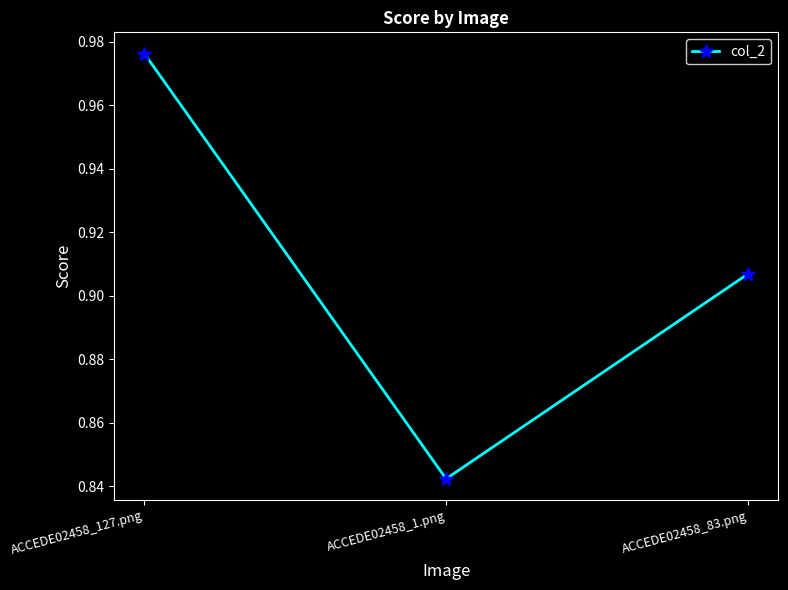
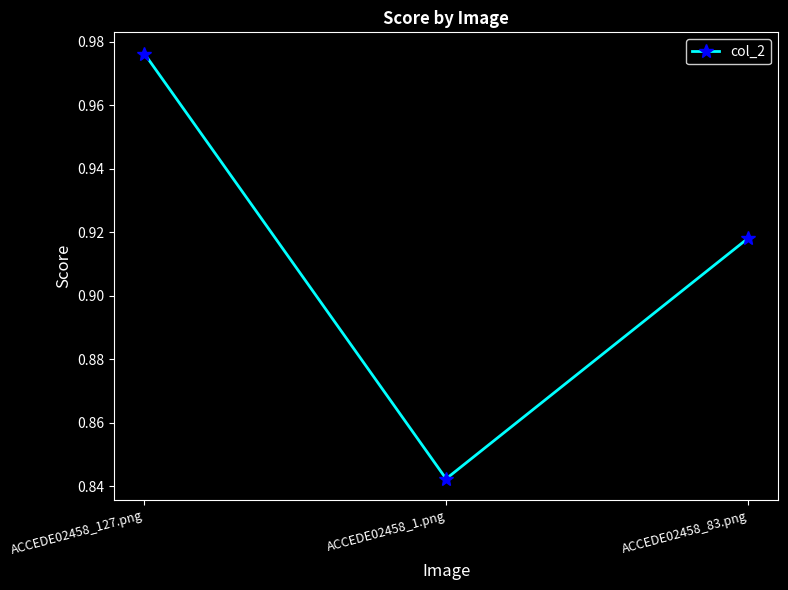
  {
    "ACCEDE02458_127.png": 0.976,
    "ACCEDE02458_1.png": 0.842,
-   "ACCEDE02458_83.png": 0.907
+   "ACCEDE02458_83.png": 0.918
  }
